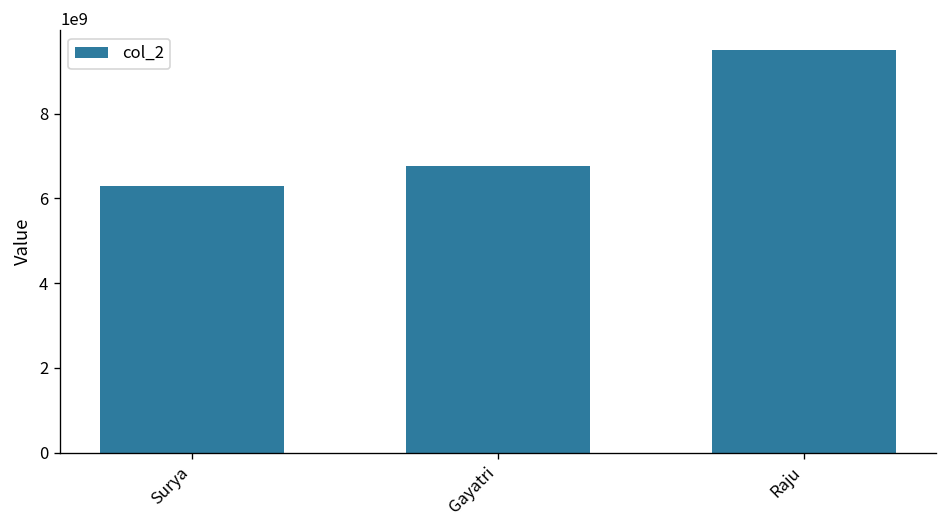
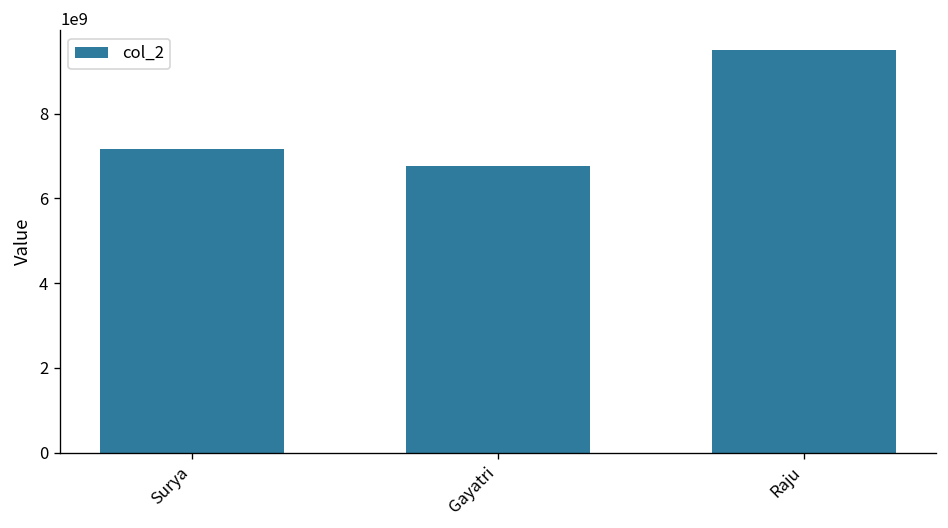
  {
-   "Surya": 6300000000,
+   "Surya": 7200000000,
    "Gayatri": 6800000000,
    "Raju": 9500000000
  }
